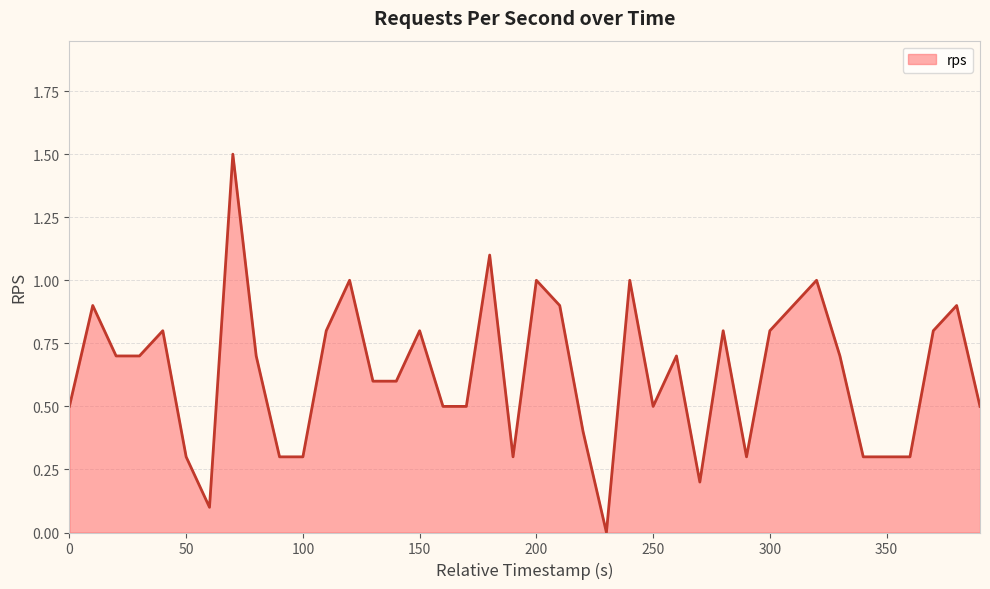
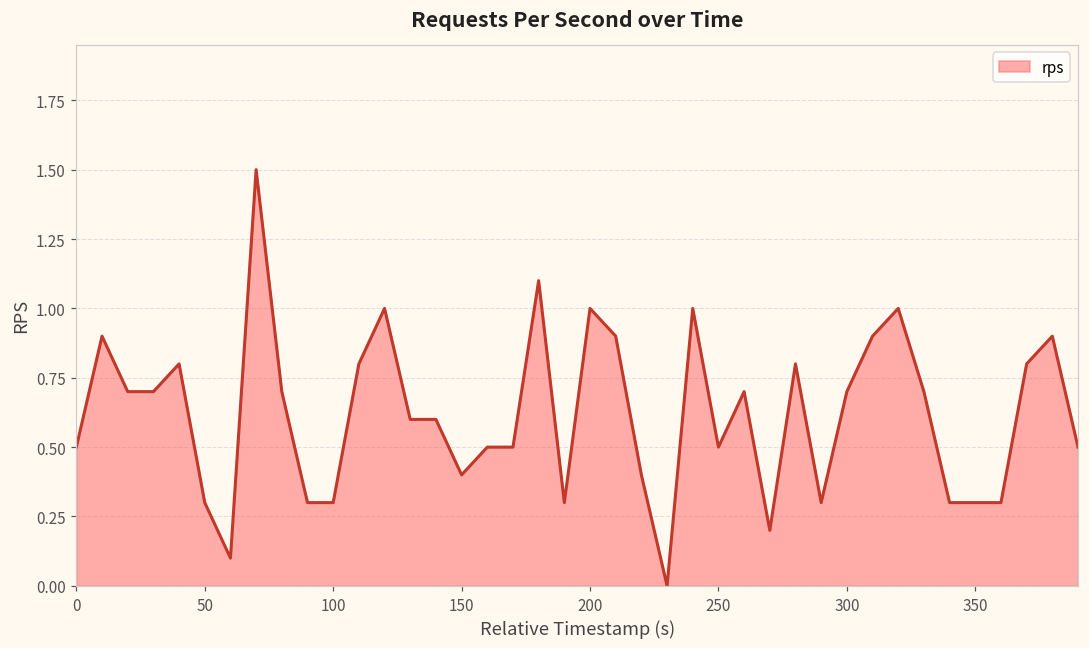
  {
    "0": 0.5,
    "50": 0.3,
    "100": 0.3,
-   "150": 0.8,
+   "150": 0.4,
    "200": 1.0,
    "250": 0.5,
-   "300": 0.8,
+   "300": 0.7,
    "350": 0.3
  }
